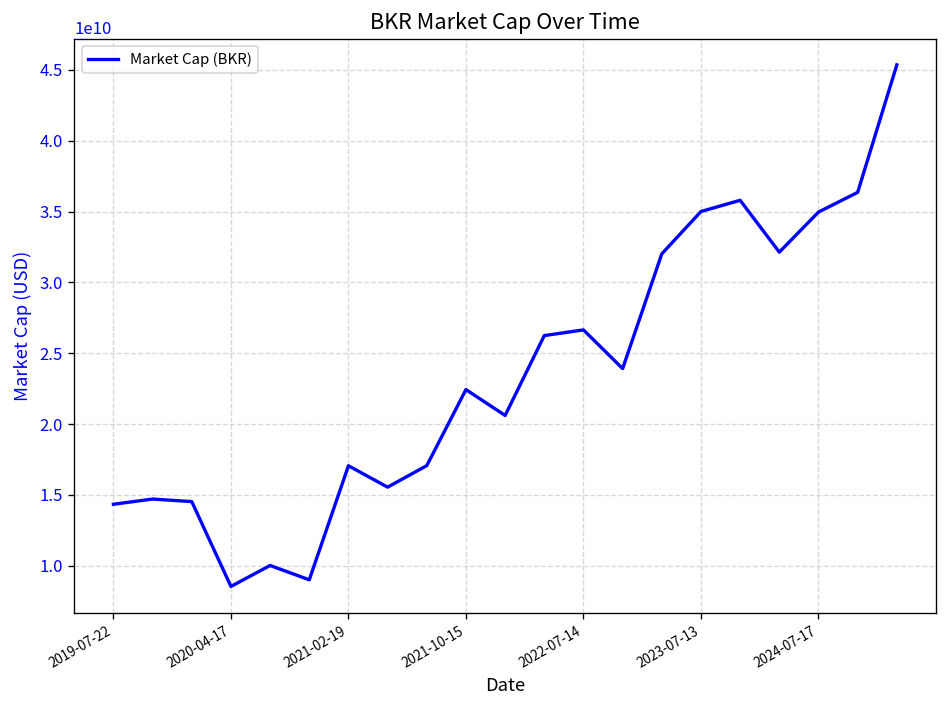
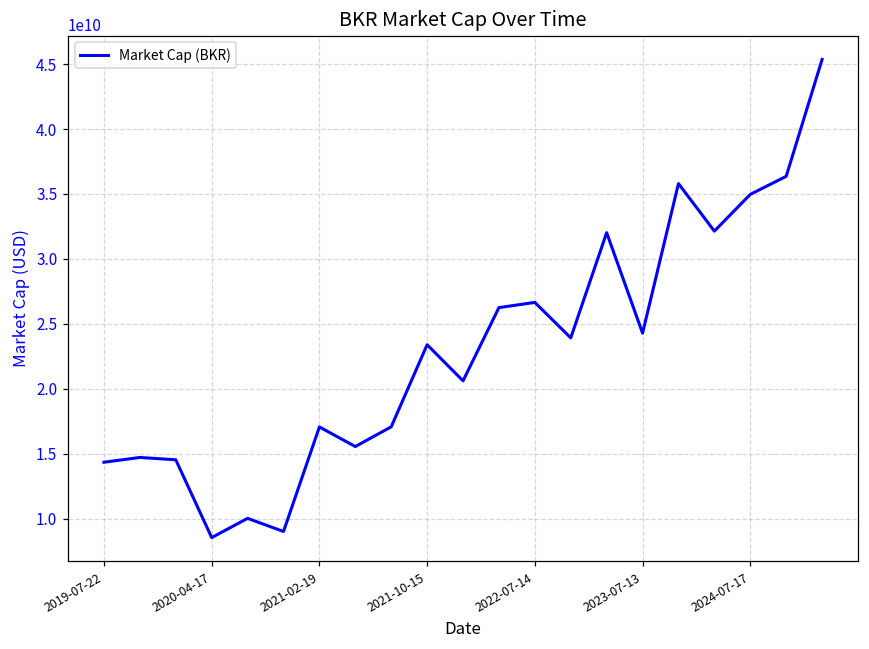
  {
    "2019-07-22": 14300000000,
    "2020-04-17": 8500000000,
    "2021-02-19": 17100000000,
-   "2021-10-15": 22400000000,
+   "2021-10-15": 23400000000,
    "2022-07-14": 26700000000,
-   "2023-07-13": 35000000000,
+   "2023-07-13": 24300000000,
    "2024-07-17": 35000000000
  }
